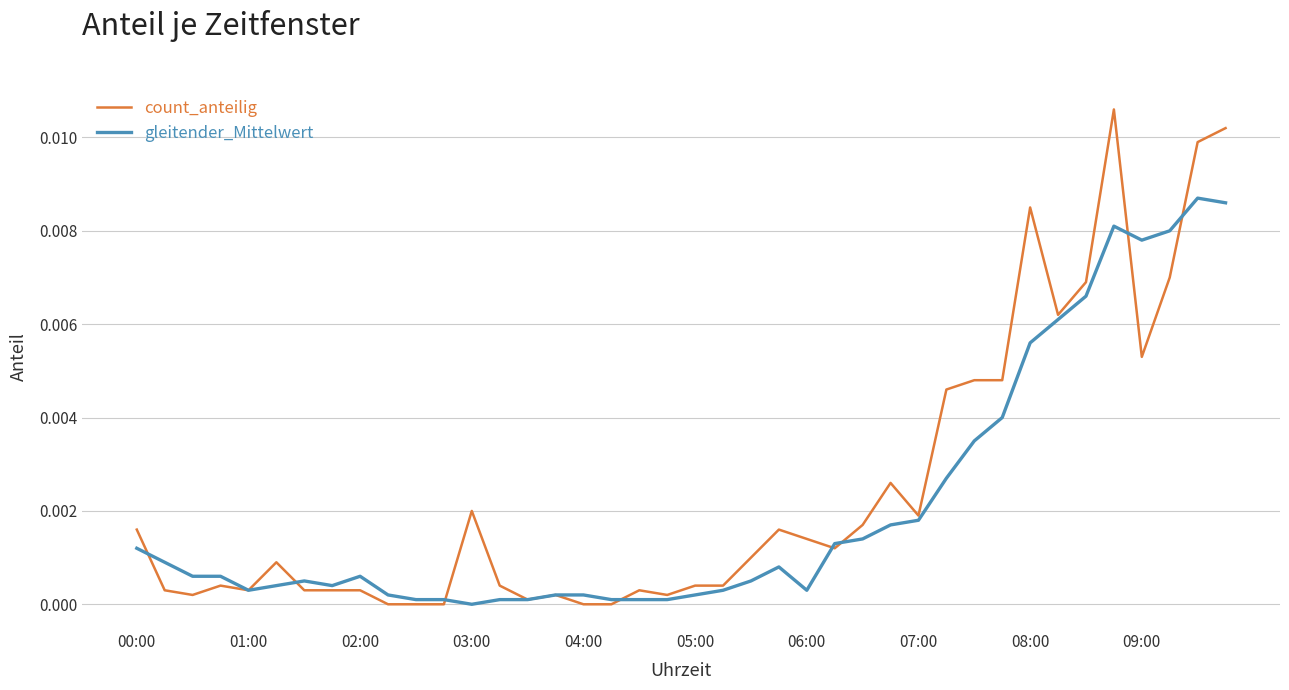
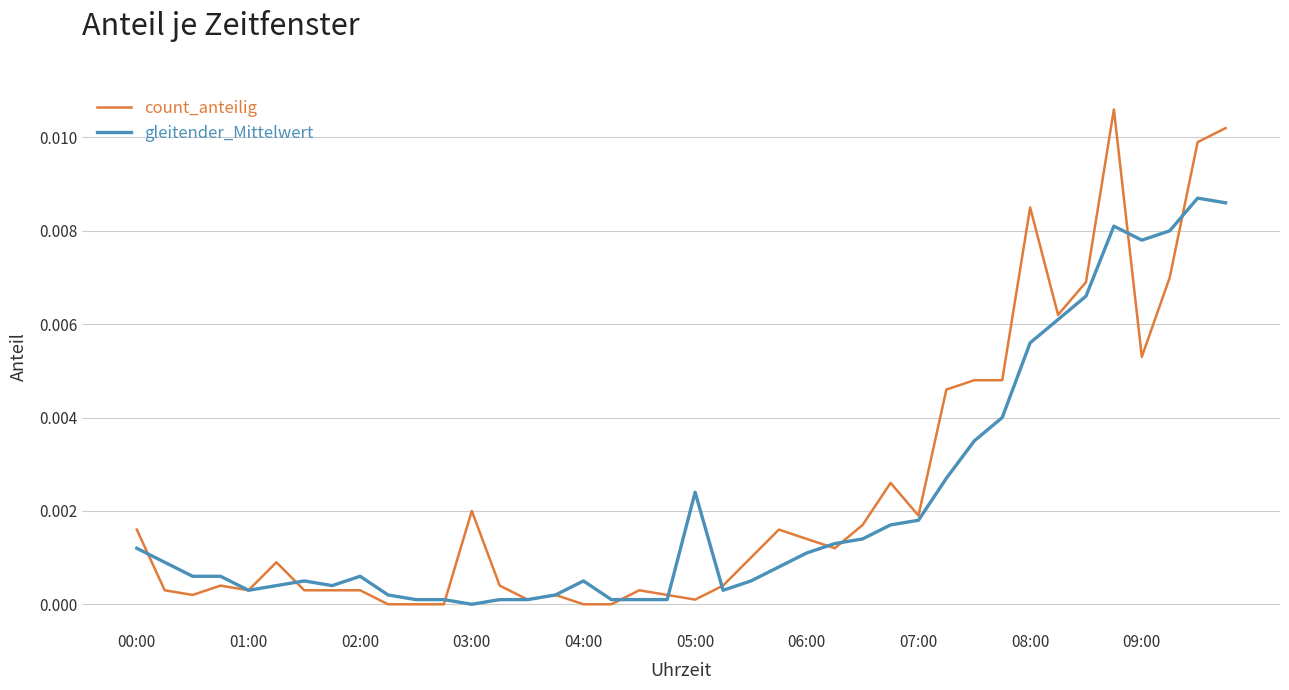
  {
    "count_anteilig": {
      "00:00": 0.0016,
      "02:00": 0.0003,
      "03:00": 0.0020,
      "04:00": 0.0000,
-     "05:00": 0.0004,
+     "05:00": 0.0001,
      "06:00": 0.0014,
      "07:00": 0.0019,
      "08:00": 0.0085,
      "09:00": 0.0053
    },
    "gleitender_Mittelwert": {
      "00:00": 0.0012,
      "02:00": 0.0006,
      "03:00": 0.0000,
-     "04:00": 0.0002,
-     "05:00": 0.0002,
-     "06:00": 0.0003,
+     "04:00": 0.0005,
+     "05:00": 0.0024,
+     "06:00": 0.0011,
      "07:00": 0.0018,
      "08:00": 0.0056,
      "09:00": 0.0078
    }
  }
